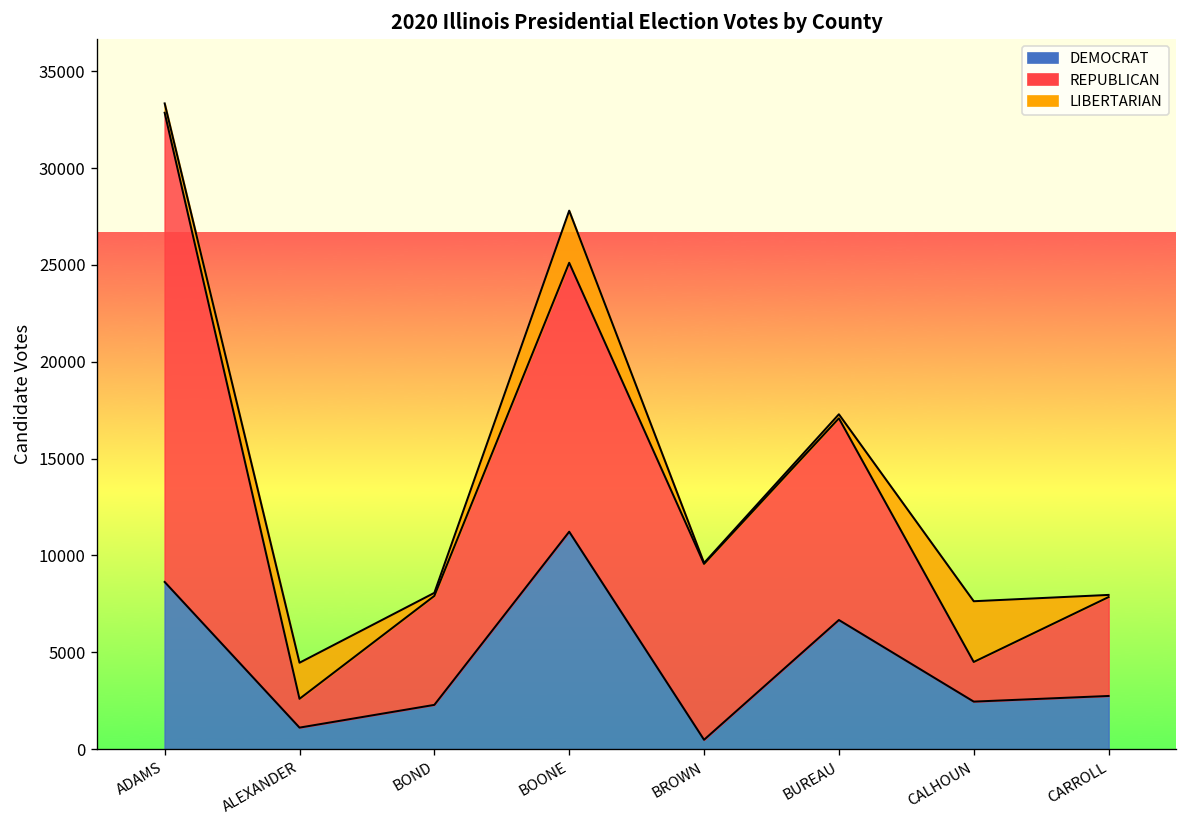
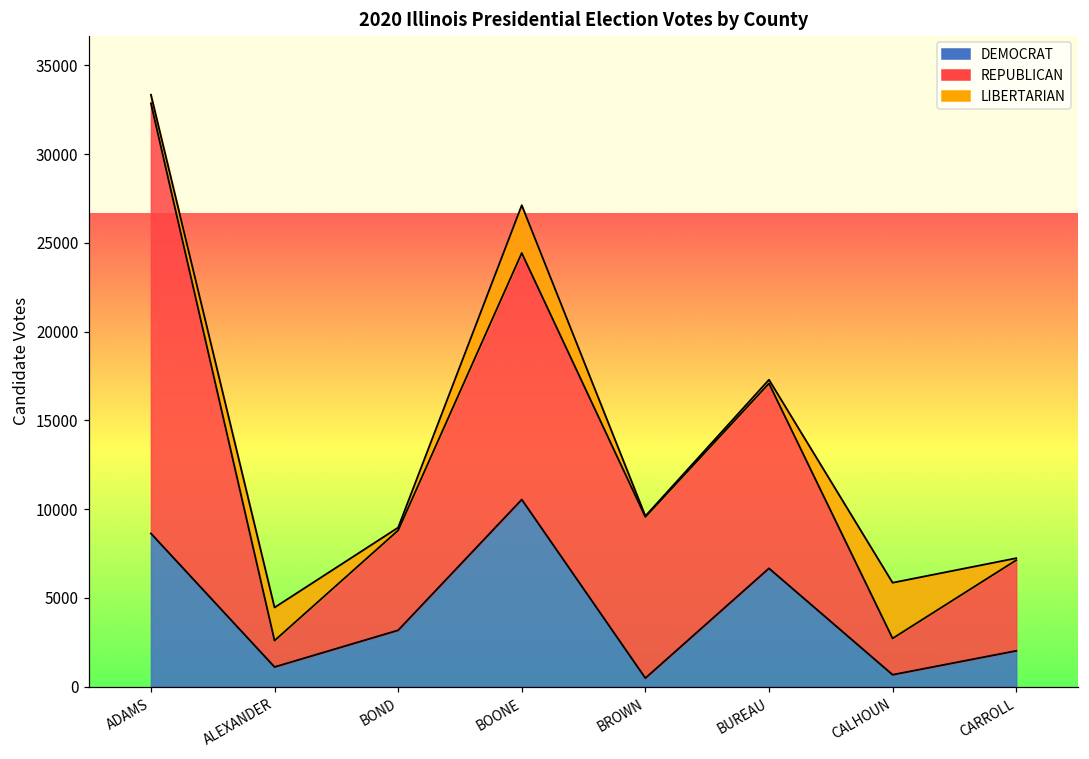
  {
    "DEMOCRAT": {
      "ADAMS": 8600,
      "ALEXANDER": 1100,
-     "BOND": 2300,
-     "BOONE": 11200,
+     "BOND": 3200,
+     "BOONE": 10500,
      "BROWN": 500,
      "BUREAU": 6700,
-     "CALHOUN": 2500,
-     "CARROLL": 2700
+     "CALHOUN": 700,
+     "CARROLL": 2000
    },
    "REPUBLICAN": {
      "ADAMS": 24200,
      "ALEXANDER": 1500,
      "BOND": 5600,
      "BOONE": 13900,
      "BUREAU": 10400,
      "CALHOUN": 2000
    },
    "LIBERTARIAN": {
      "ADAMS": 500,
      "ALEXANDER": 1900,
      "BOND": 200,
      "BOONE": 2700,
      "BUREAU": 200,
      "CALHOUN": 3100
    }
  }
